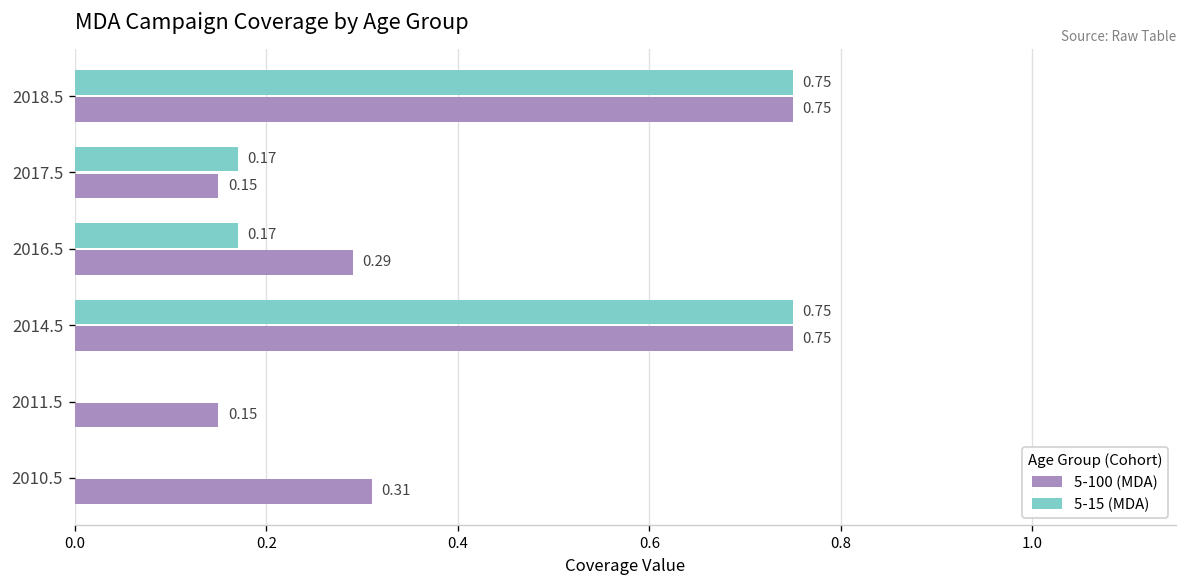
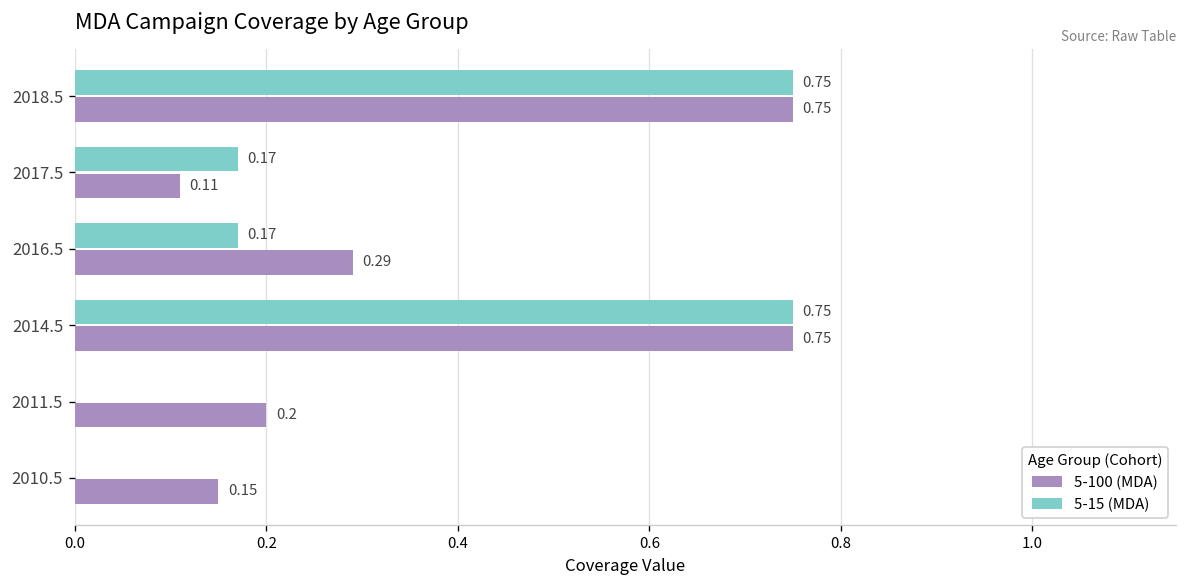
  {
    "5-100 (MDA)": {
      "2018.5": 0.75,
-     "2017.5": 0.15,
+     "2017.5": 0.11,
      "2016.5": 0.29,
      "2014.5": 0.75,
-     "2011.5": 0.15,
-     "2010.5": 0.31
+     "2011.5": 0.2,
+     "2010.5": 0.15
    },
    "5-15 (MDA)": {
      "2018.5": 0.75,
      "2017.5": 0.17,
      "2016.5": 0.17,
      "2014.5": 0.75
    }
  }
